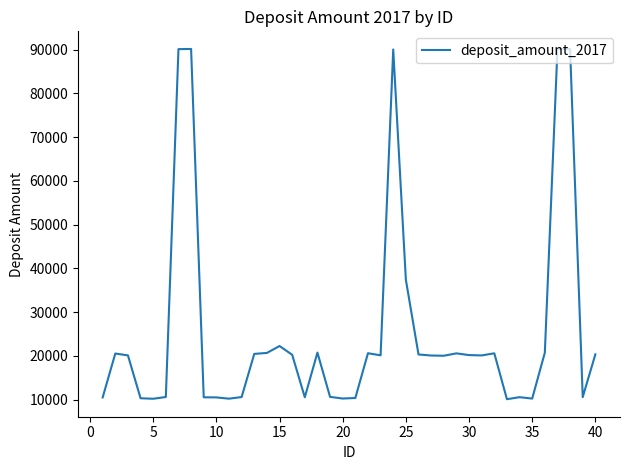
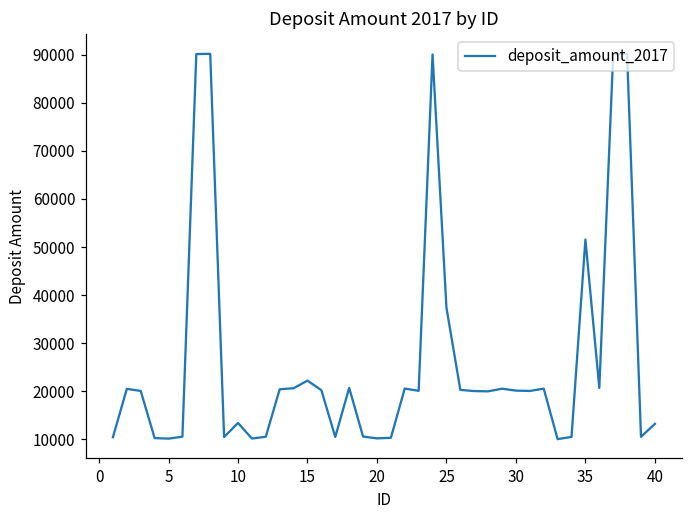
  {
    "5": 10000,
-   "10": 10000,
+   "10": 13000,
    "15": 22000,
    "20": 10000,
    "25": 37000,
    "30": 20000,
-   "35": 10000,
-   "40": 20000
+   "35": 52000,
+   "40": 13000
  }
